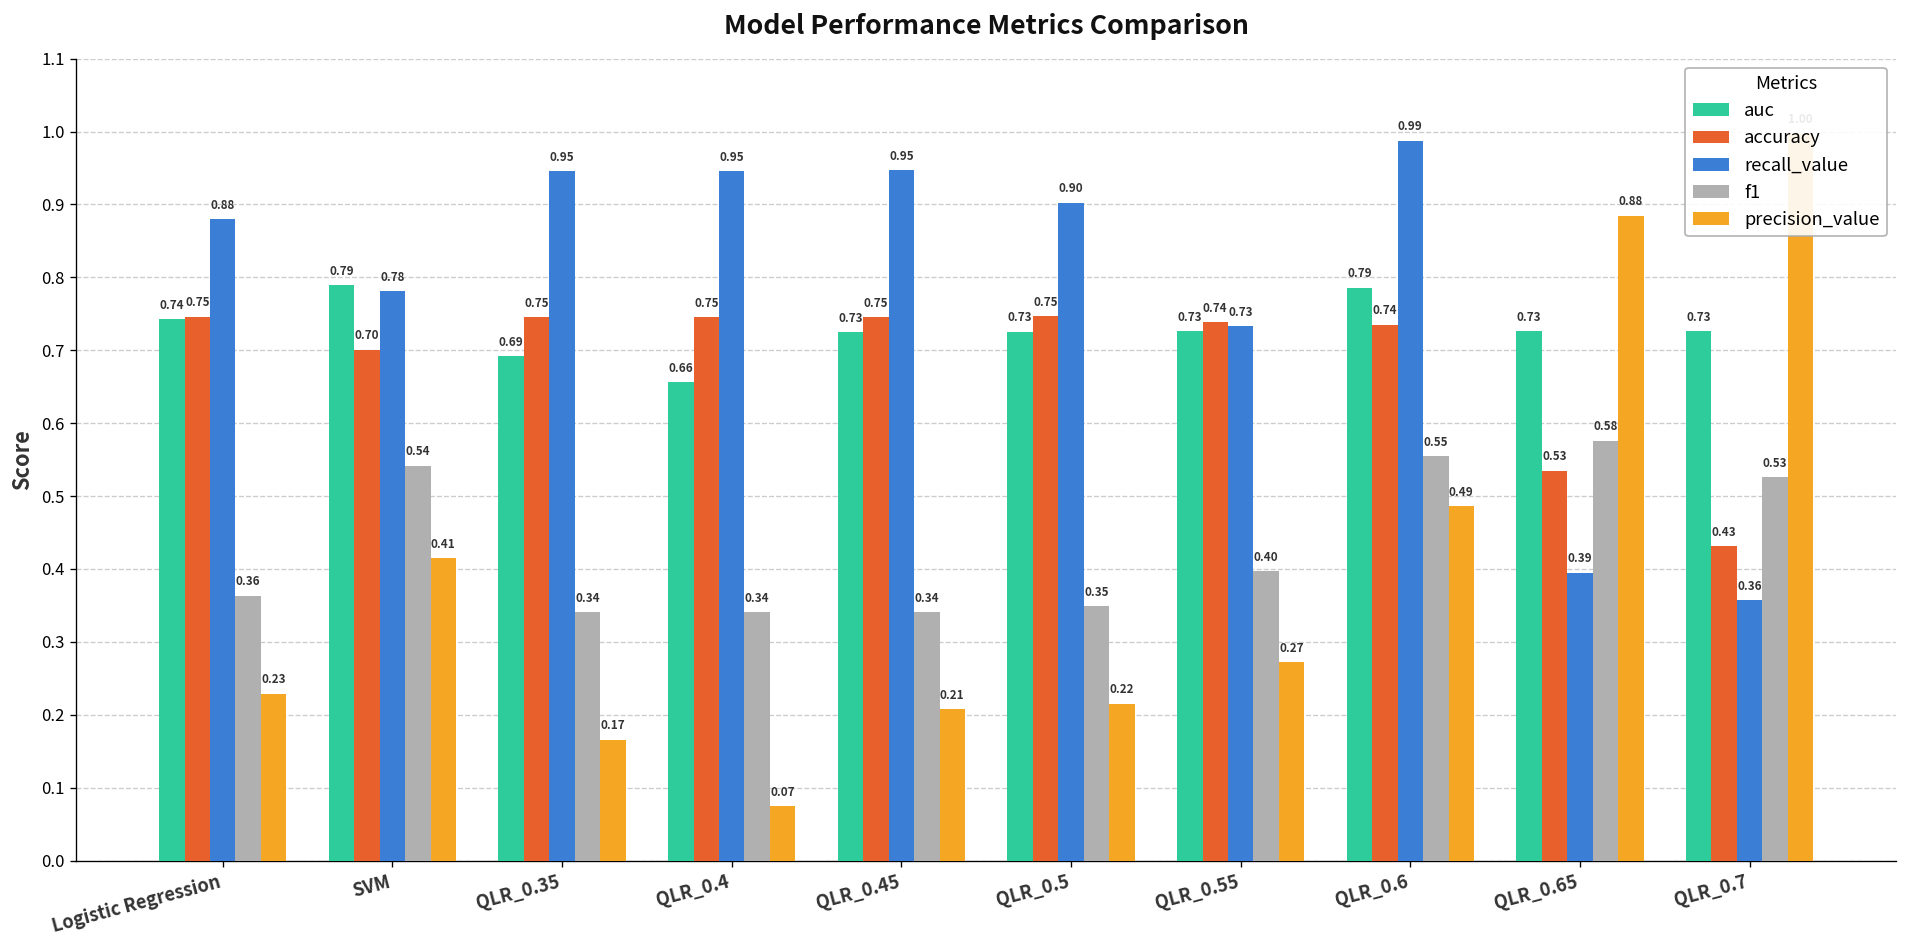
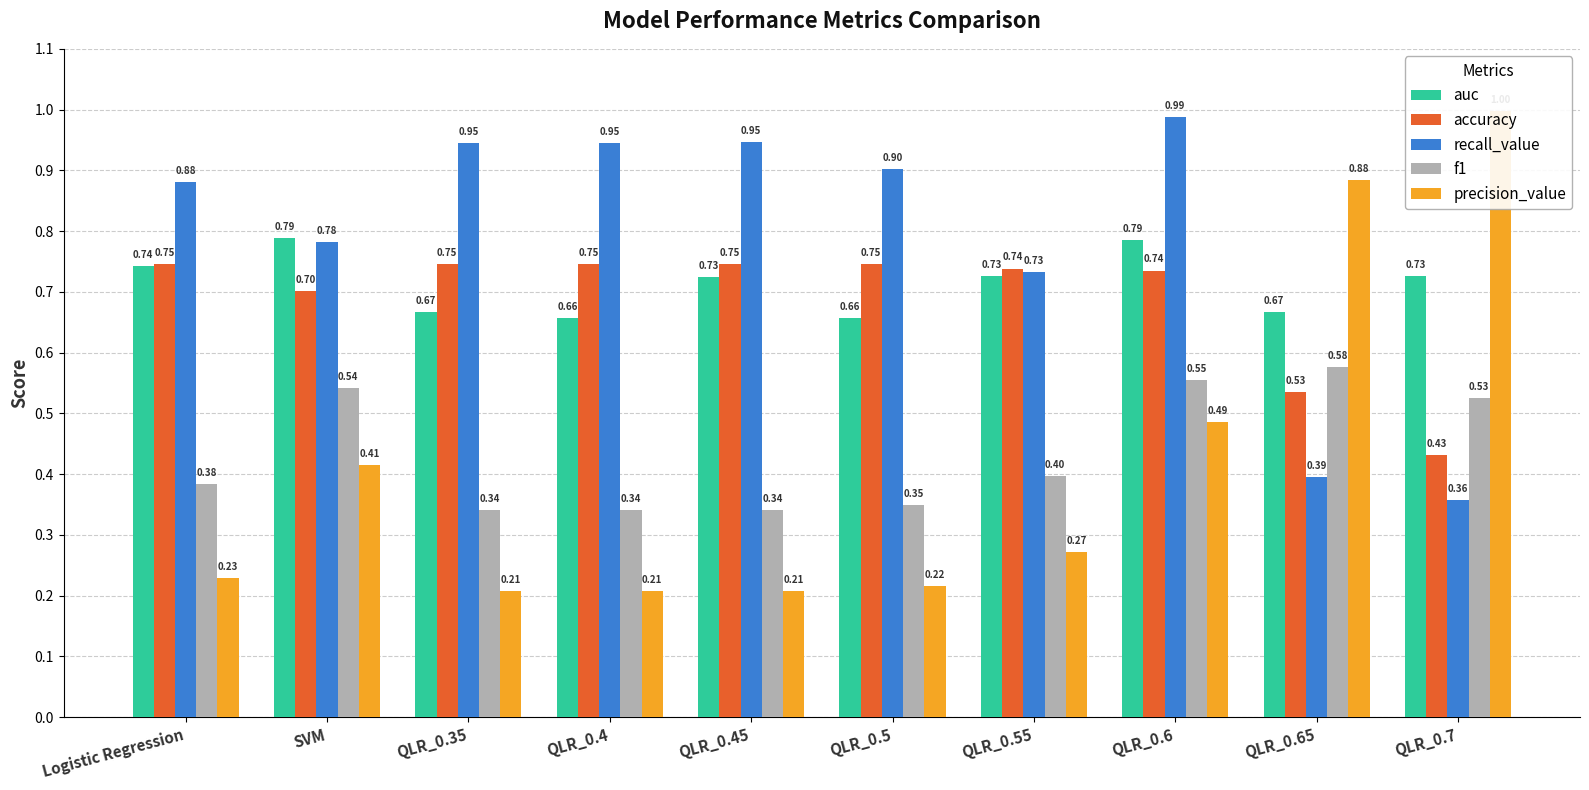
  {
    "auc": {
      "Logistic Regression": 0.74,
      "SVM": 0.79,
-     "QLR_0.35": 0.69,
+     "QLR_0.35": 0.67,
      "QLR_0.4": 0.66,
      "QLR_0.45": 0.73,
-     "QLR_0.5": 0.73,
+     "QLR_0.5": 0.66,
      "QLR_0.55": 0.73,
      "QLR_0.6": 0.79,
-     "QLR_0.65": 0.73,
+     "QLR_0.65": 0.67,
      "QLR_0.7": 0.73
    },
    "accuracy": {
      "Logistic Regression": 0.75,
      "SVM": 0.70,
      "QLR_0.35": 0.75,
      "QLR_0.4": 0.75,
      "QLR_0.45": 0.75,
      "QLR_0.5": 0.75,
      "QLR_0.55": 0.74,
      "QLR_0.6": 0.74,
      "QLR_0.65": 0.53,
      "QLR_0.7": 0.43
    },
    "recall_value": {
      "Logistic Regression": 0.88,
      "SVM": 0.78,
      "QLR_0.35": 0.95,
      "QLR_0.4": 0.95,
      "QLR_0.45": 0.95,
      "QLR_0.5": 0.90,
      "QLR_0.55": 0.73,
      "QLR_0.6": 0.99,
      "QLR_0.65": 0.39,
      "QLR_0.7": 0.36
    },
    "f1": {
-     "Logistic Regression": 0.36,
+     "Logistic Regression": 0.38,
      "SVM": 0.54,
      "QLR_0.35": 0.34,
      "QLR_0.4": 0.34,
      "QLR_0.45": 0.34,
      "QLR_0.5": 0.35,
      "QLR_0.55": 0.40,
      "QLR_0.6": 0.55,
      "QLR_0.65": 0.58,
      "QLR_0.7": 0.53
    },
    "precision_value": {
      "Logistic Regression": 0.23,
      "SVM": 0.41,
-     "QLR_0.35": 0.17,
-     "QLR_0.4": 0.07,
+     "QLR_0.35": 0.21,
+     "QLR_0.4": 0.21,
      "QLR_0.45": 0.21,
      "QLR_0.5": 0.22,
      "QLR_0.55": 0.27,
      "QLR_0.6": 0.49,
      "QLR_0.65": 0.88
    }
  }
